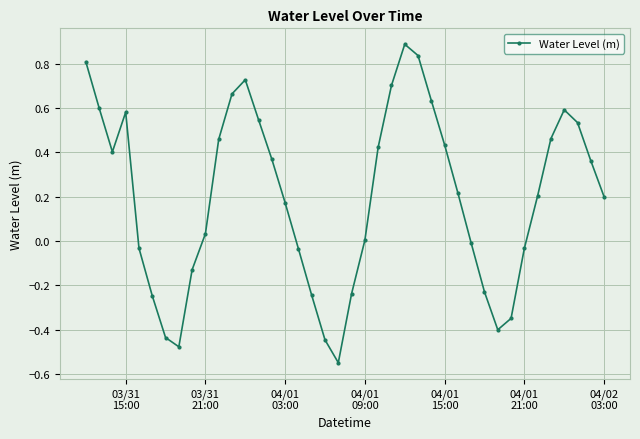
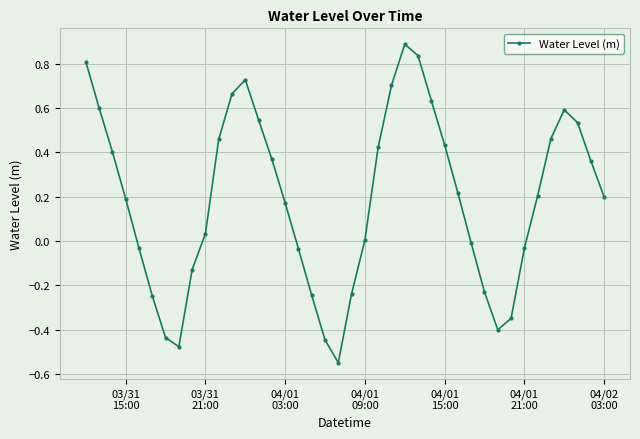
  {
-   "03/31 15:00": 0.58,
+   "03/31 15:00": 0.19,
    "03/31 21:00": 0.03,
    "04/01 03:00": 0.17,
    "04/01 09:00": 0.00,
    "04/01 15:00": 0.43,
    "04/01 21:00": -0.03,
    "04/02 03:00": 0.20
  }
